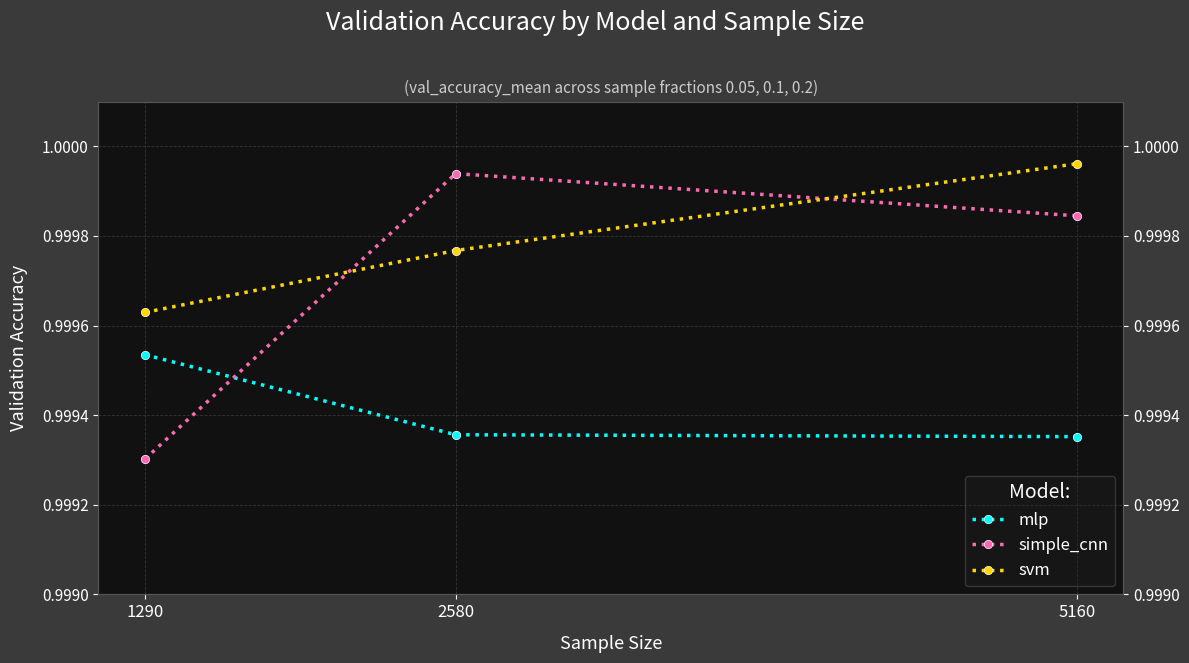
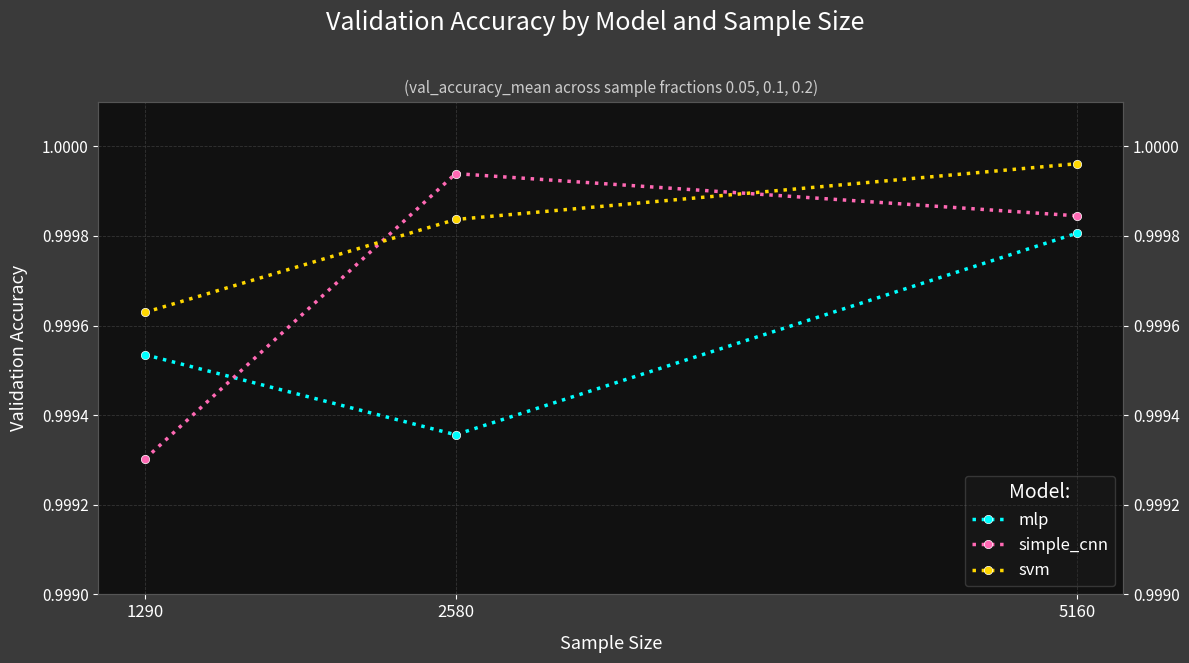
  {
    "mlp": {
      "1290": 0.99953,
      "2580": 0.99936,
-     "5160": 0.99935
+     "5160": 0.99981
    },
    "simple_cnn": {
      "1290": 0.99930,
      "2580": 0.99994,
      "5160": 0.99984
    },
    "svm": {
      "1290": 0.99963,
-     "2580": 0.99977,
+     "2580": 0.99984,
      "5160": 0.99996
    }
  }
